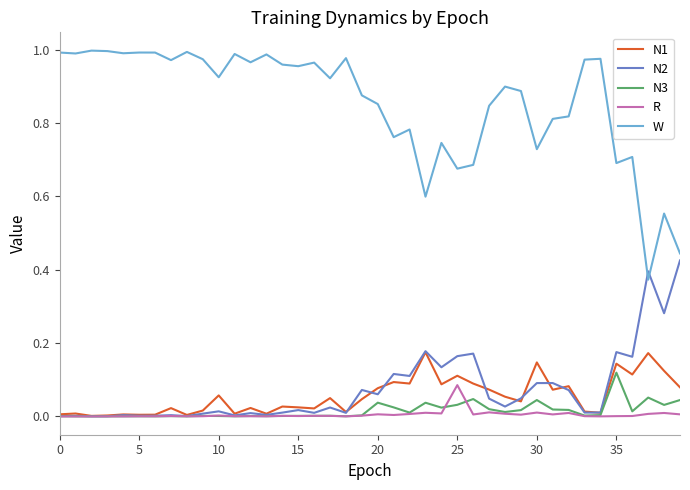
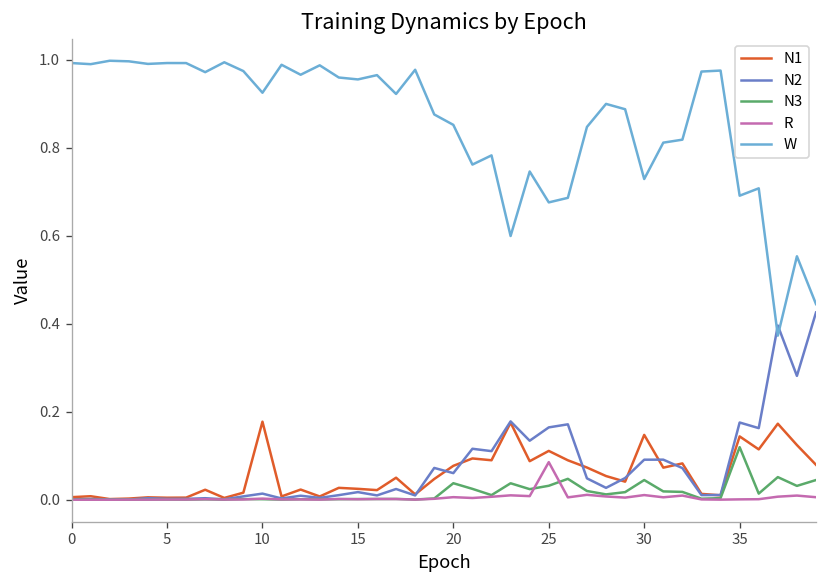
  {
    "N1": {
-     "10": 0.06,
+     "10": 0.18,
      "15": 0.02,
      "20": 0.08,
      "25": 0.11,
      "30": 0.15,
      "35": 0.14
    },
    "N3": {
      "20": 0.04,
      "25": 0.03,
      "30": 0.04,
      "35": 0.12
    },
    "R": {
      "20": 0.01,
      "25": 0.09,
      "30": 0.01,
      "35": 0.00
    }
  }
